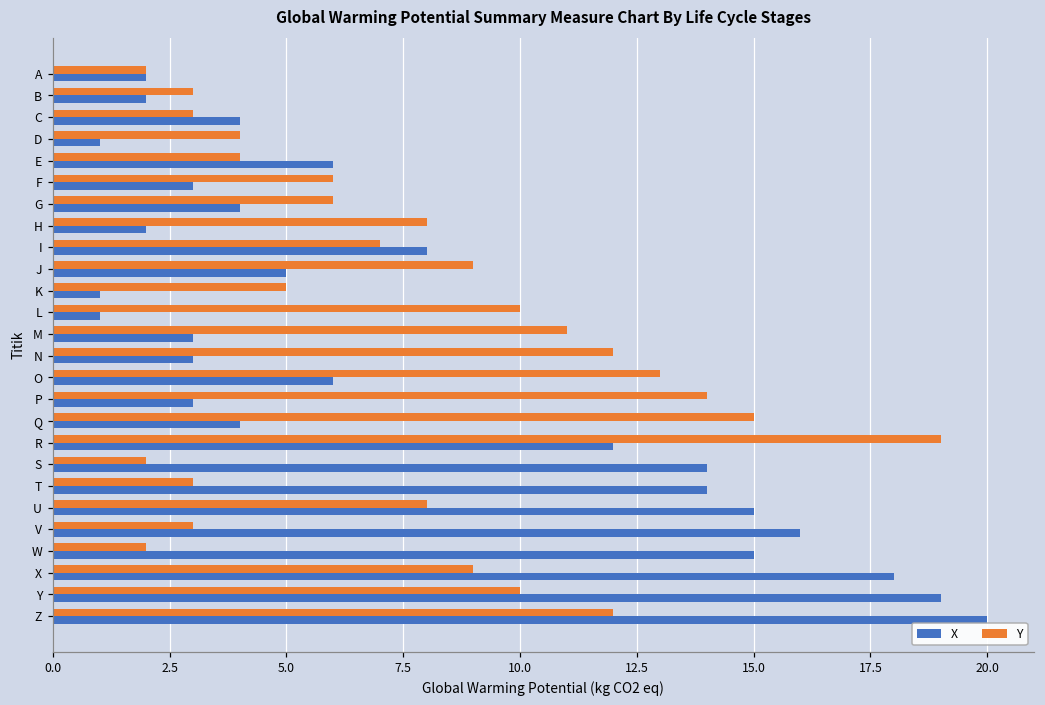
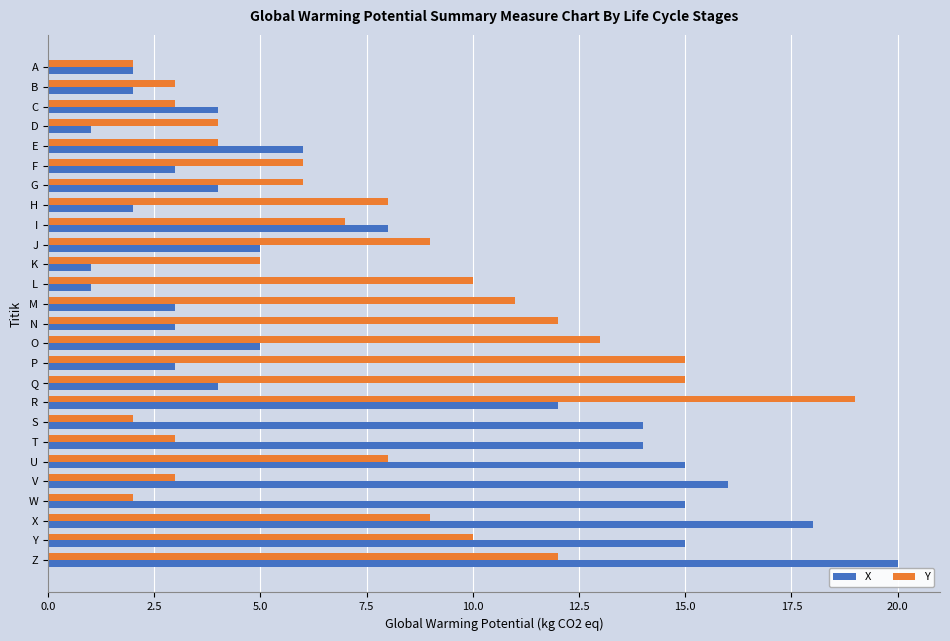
  {
    "X": {
      "A": 2,
      "B": 2,
      "C": 4,
      "D": 1,
      "E": 6,
      "F": 3,
      "G": 4,
      "H": 2,
      "I": 8,
      "J": 5,
      "K": 1,
      "L": 1,
      "M": 3,
      "N": 3,
-     "O": 6,
+     "O": 5,
      "P": 3,
      "Q": 4,
      "R": 12,
      "S": 14,
      "T": 14,
      "U": 15,
      "V": 16,
      "W": 15,
      "X": 18,
-     "Y": 19,
+     "Y": 15,
      "Z": 20
    },
    "Y": {
      "A": 2,
      "B": 3,
      "C": 3,
      "D": 4,
      "E": 4,
      "F": 6,
      "G": 6,
      "H": 8,
      "I": 7,
      "J": 9,
      "K": 5,
      "L": 10,
      "M": 11,
      "N": 12,
      "O": 13,
-     "P": 14,
+     "P": 15,
      "Q": 15,
      "R": 19,
      "S": 2,
      "T": 3,
      "U": 8,
      "V": 3,
      "W": 2,
      "X": 9,
      "Y": 10,
      "Z": 12
    }
  }
